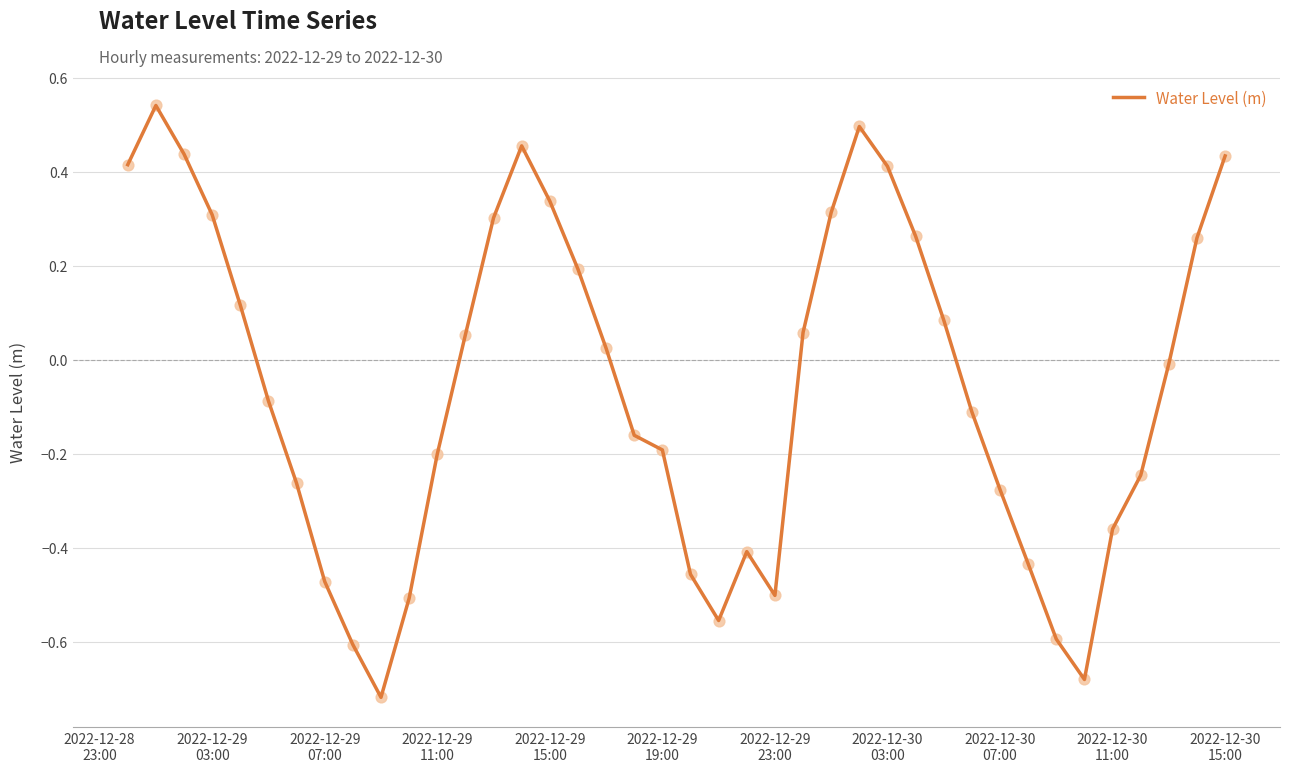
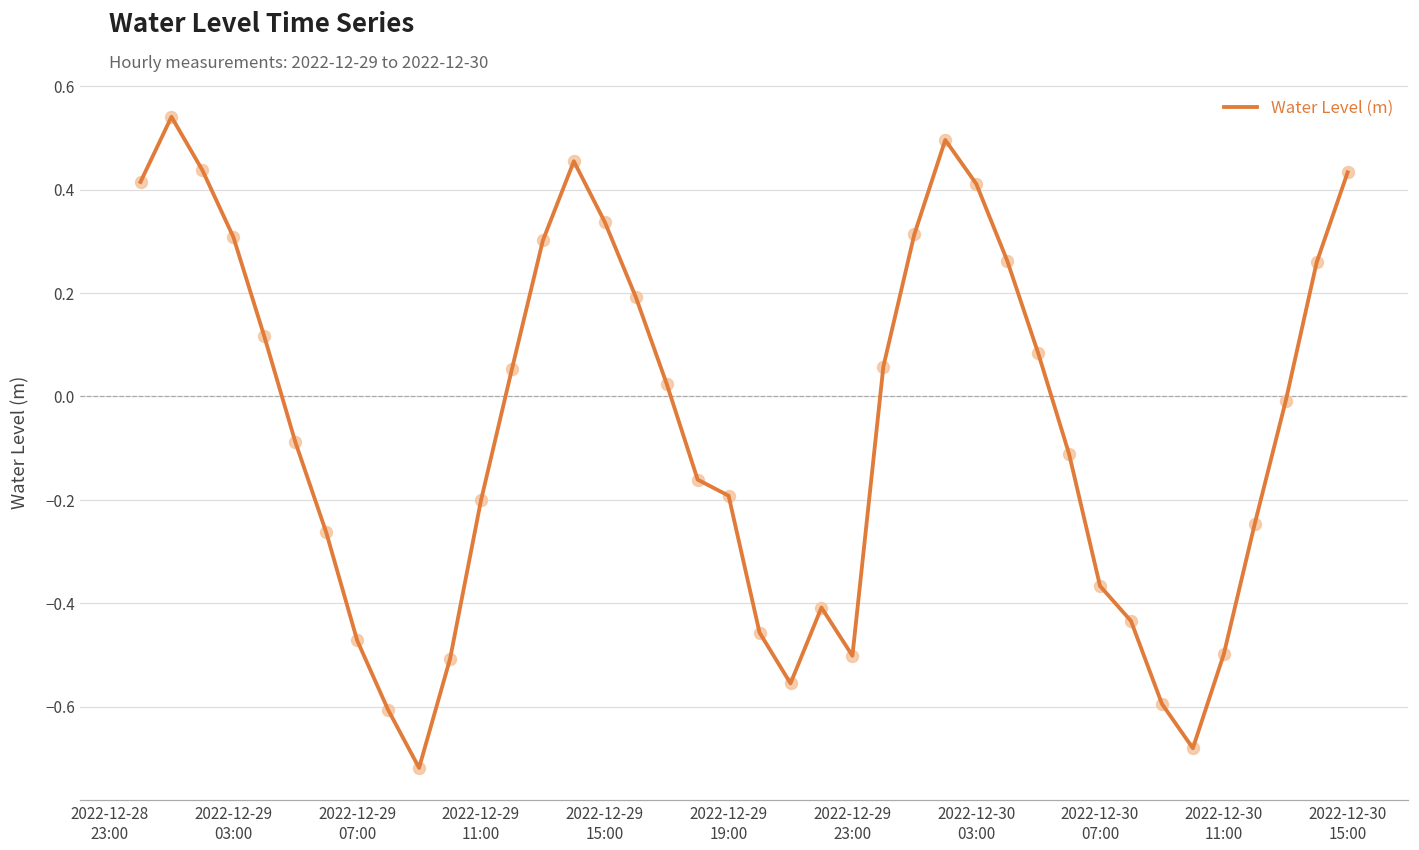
  {
    "2022-12-29 03:00": 0.31,
    "2022-12-29 07:00": -0.47,
    "2022-12-29 11:00": -0.20,
    "2022-12-29 15:00": 0.34,
    "2022-12-29 19:00": -0.19,
    "2022-12-29 23:00": -0.50,
    "2022-12-30 03:00": 0.41,
-   "2022-12-30 07:00": -0.28,
-   "2022-12-30 11:00": -0.36,
+   "2022-12-30 07:00": -0.37,
+   "2022-12-30 11:00": -0.50,
    "2022-12-30 15:00": 0.43
  }
